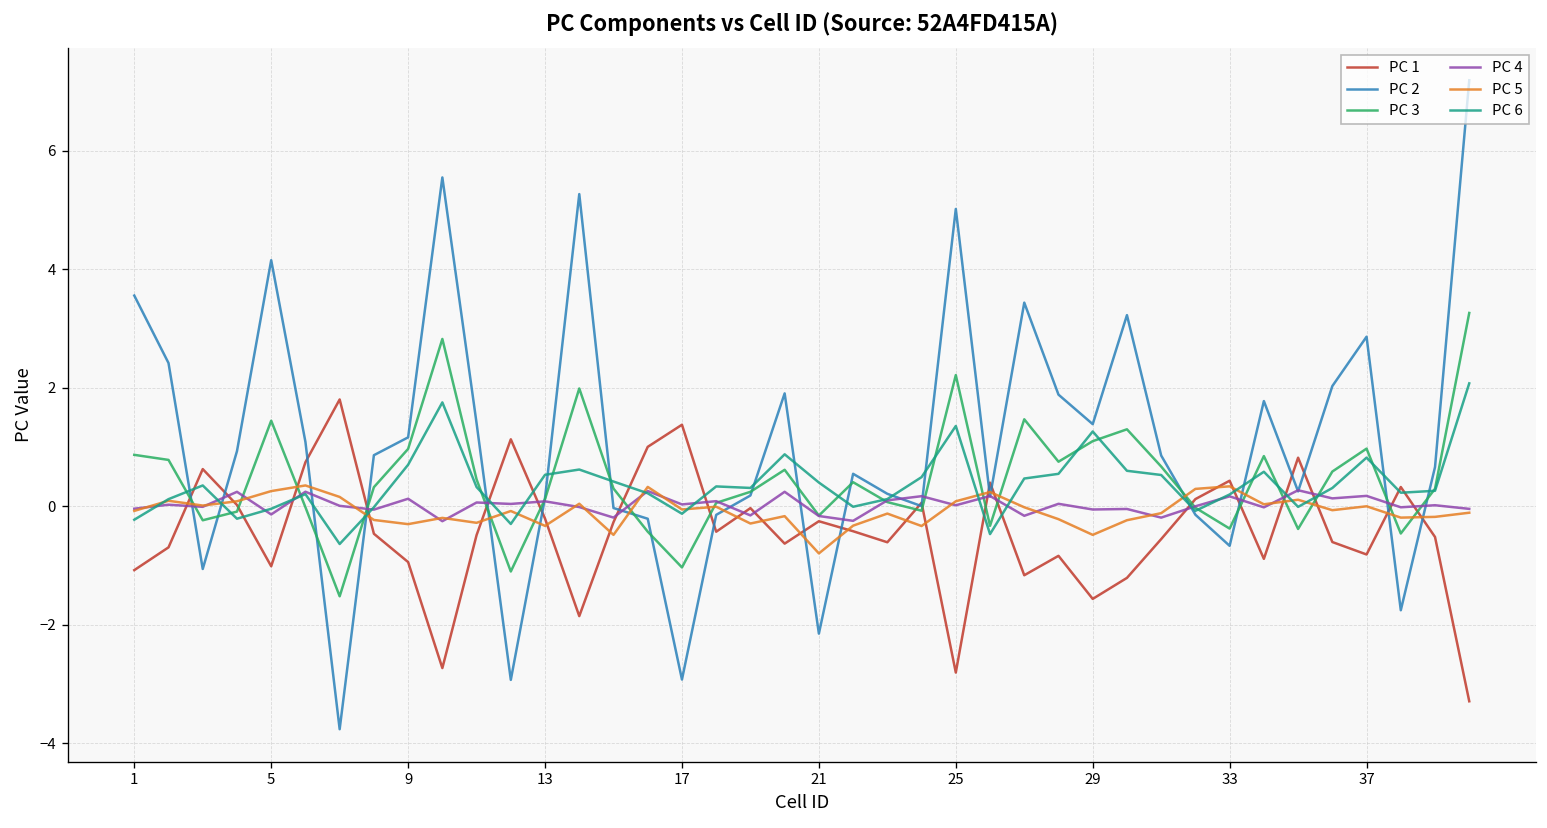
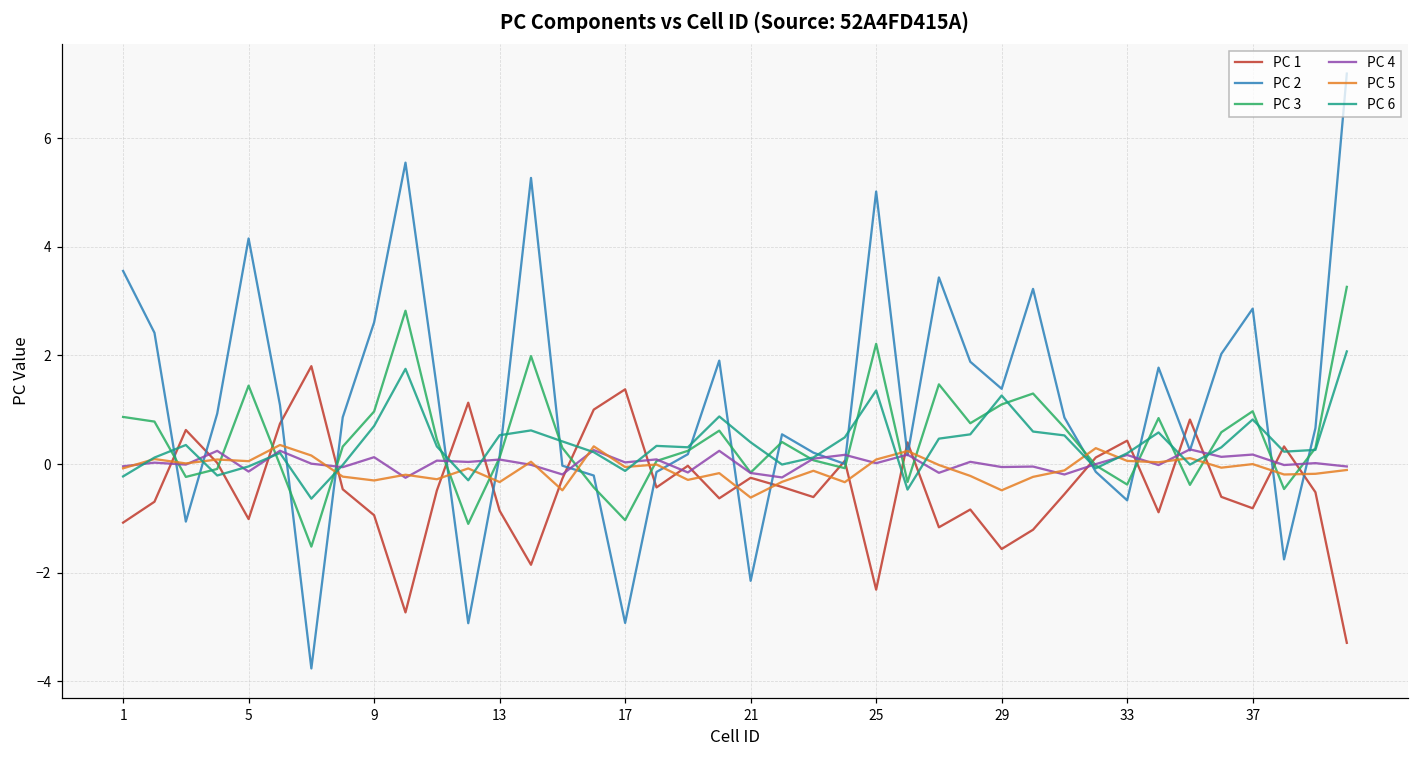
  {
    "PC 1": {
      "1": -1.1,
      "5": -1.0,
      "9": -0.9,
-     "13": -0.2,
+     "13": -0.9,
      "17": 1.4,
      "21": -0.3,
-     "25": -2.8,
+     "25": -2.3,
      "29": -1.6,
      "33": 0.4,
      "37": -0.8
    },
    "PC 2": {
      "1": 3.6,
      "5": 4.2,
-     "9": 1.2,
+     "9": 2.6,
      "17": -2.9,
      "21": -2.1,
      "25": 5.0,
      "29": 1.4,
      "33": -0.7,
      "37": 2.9
    },
    "PC 4": {
      "5": -0.1,
      "9": 0.1,
      "17": 0.0,
      "25": 0.0,
      "29": -0.1,
      "37": 0.2
    },
    "PC 5": {
-     "5": 0.3,
+     "5": 0.1,
      "9": -0.3,
      "13": -0.3,
      "17": -0.1,
-     "21": -0.8,
+     "21": -0.6,
      "25": 0.1,
      "29": -0.5,
-     "33": 0.3,
+     "33": 0.1,
      "37": 0.0
    }
  }
